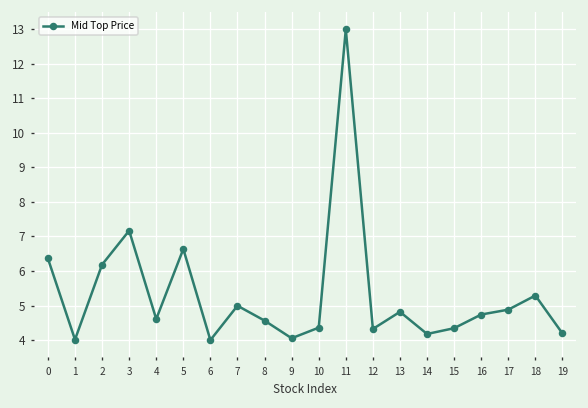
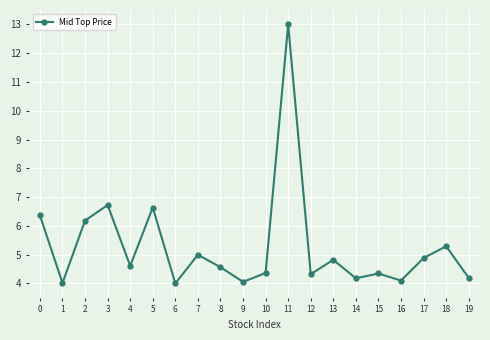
  {
    "0": 6.4,
    "1": 4.0,
    "2": 6.2,
-   "3": 7.2,
+   "3": 6.7,
    "4": 4.6,
    "5": 6.6,
    "6": 4.0,
    "7": 5.0,
    "8": 4.6,
    "9": 4.1,
    "10": 4.4,
    "11": 13.0,
    "12": 4.3,
    "13": 4.8,
    "14": 4.2,
    "15": 4.3,
-   "16": 4.7,
+   "16": 4.1,
    "17": 4.9,
    "18": 5.3,
    "19": 4.2
  }
